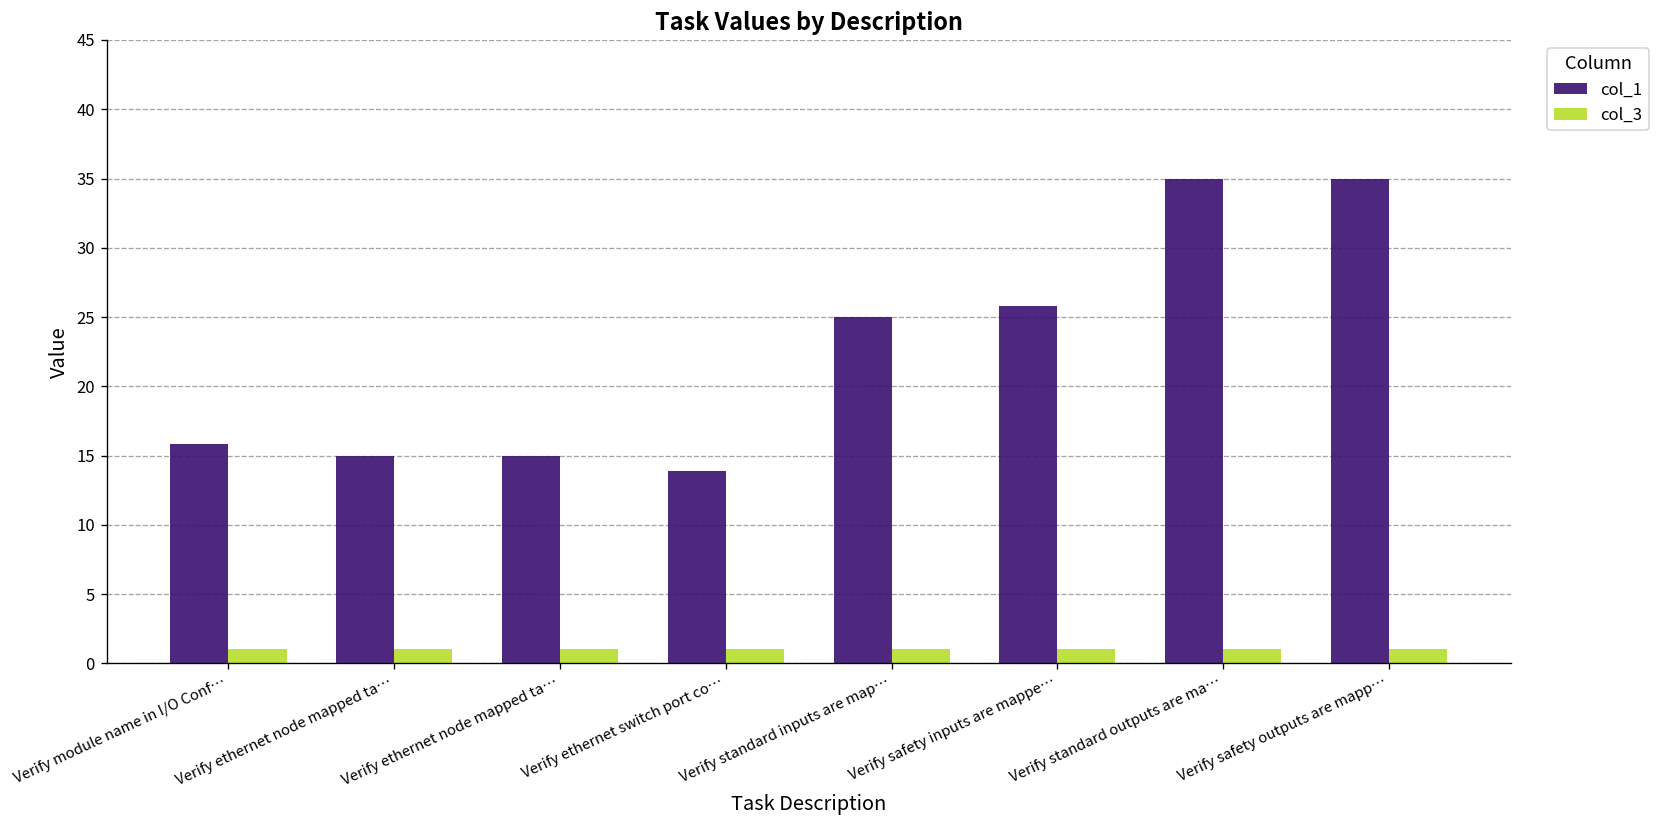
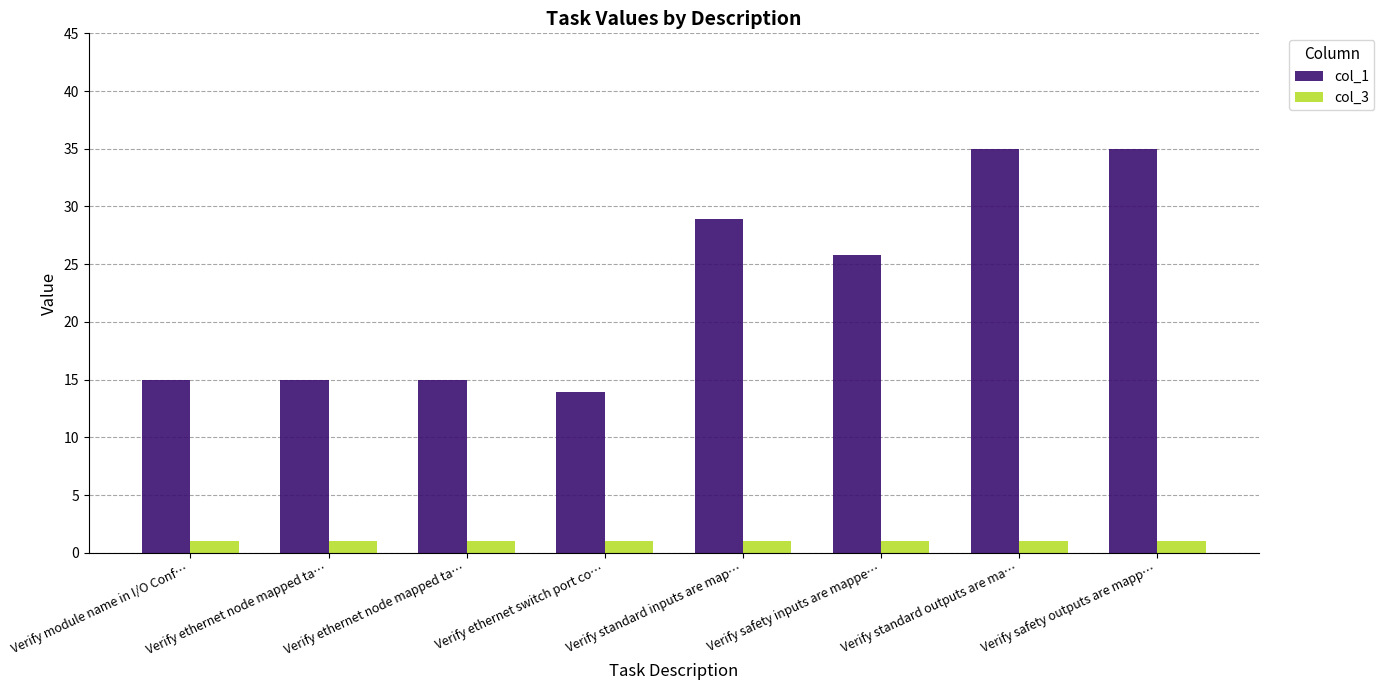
  {
    "col_1": {
-     "Verify module name in I/O Conf…": 15.8,
+     "Verify module name in I/O Conf…": 15.0,
      "Verify ethernet switch port co…": 13.9,
-     "Verify standard inputs are map…": 25.0,
+     "Verify standard inputs are map…": 28.9,
      "Verify safety inputs are mappe…": 25.8,
      "Verify standard outputs are ma…": 35.0,
      "Verify safety outputs are mapp…": 35.0
    },
    "col_3": {
      "Verify module name in I/O Conf…": 1.0,
      "Verify ethernet switch port co…": 1.0,
      "Verify standard inputs are map…": 1.0,
      "Verify safety inputs are mappe…": 1.0,
      "Verify standard outputs are ma…": 1.0,
      "Verify safety outputs are mapp…": 1.0
    }
  }
